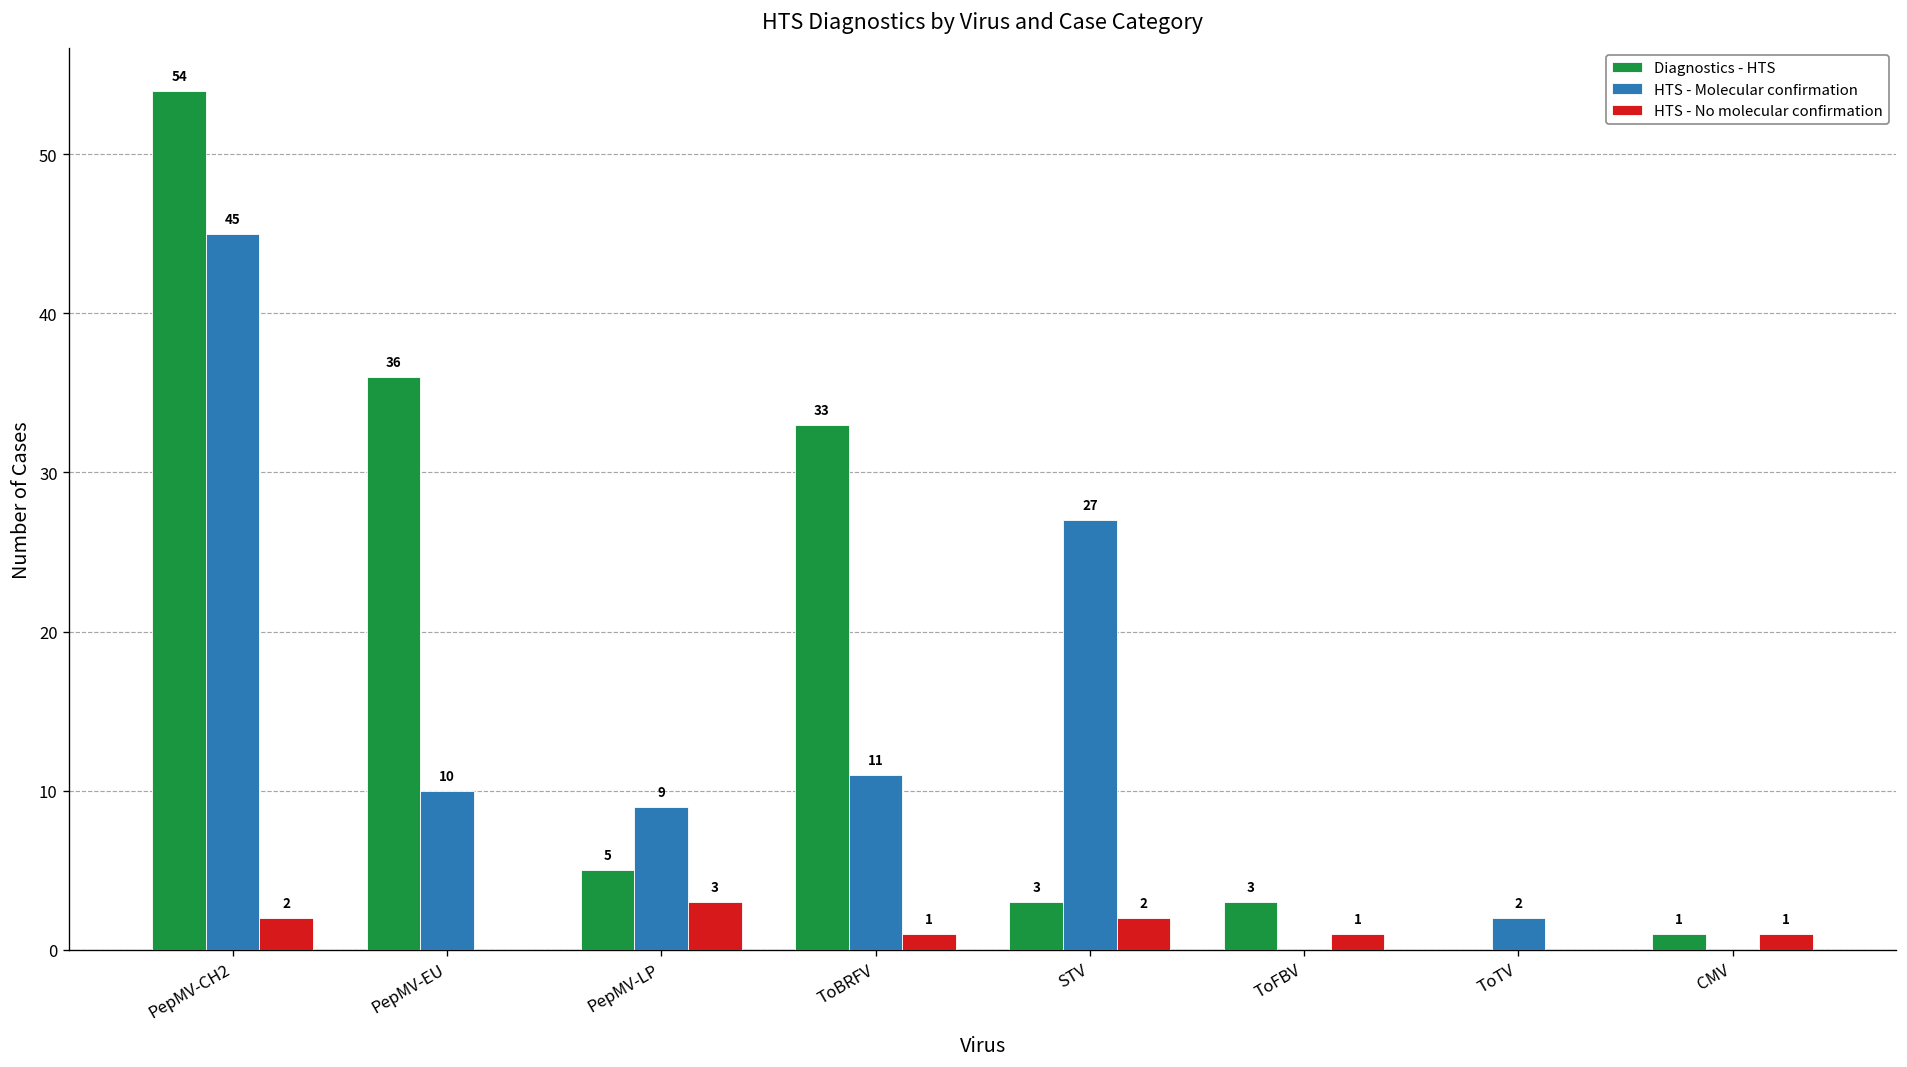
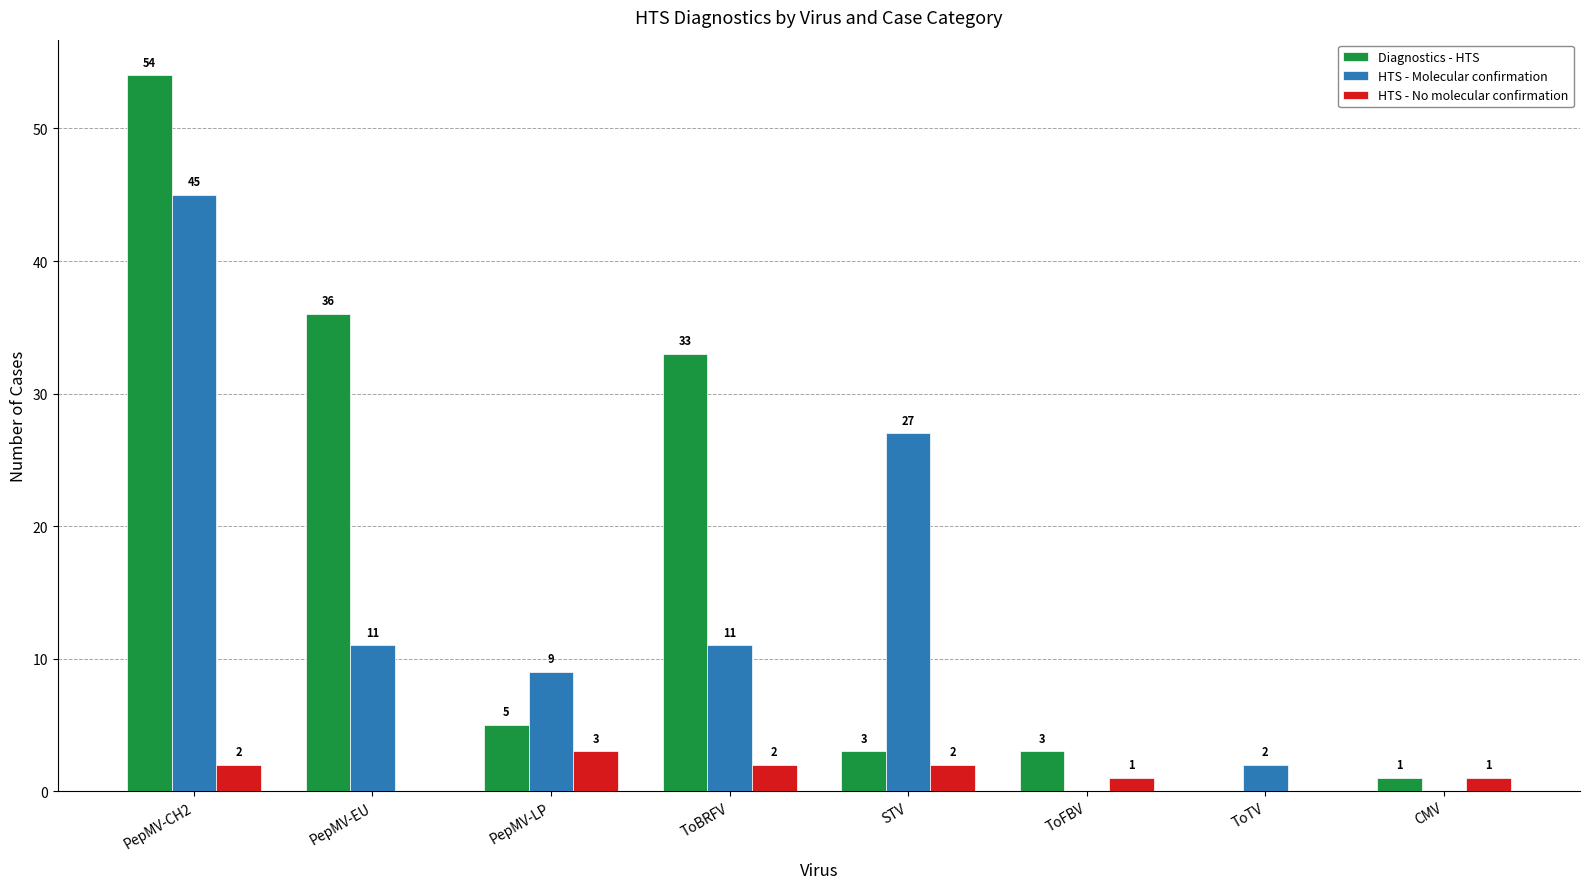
  {
    "Diagnostics - HTS": {
      "PepMV-CH2": 54,
      "PepMV-EU": 36,
      "PepMV-LP": 5,
      "ToBRFV": 33,
      "STV": 3,
      "ToFBV": 3,
      "CMV": 1
    },
    "HTS - Molecular confirmation": {
      "PepMV-CH2": 45,
-     "PepMV-EU": 10,
+     "PepMV-EU": 11,
      "PepMV-LP": 9,
      "ToBRFV": 11,
      "STV": 27,
      "ToTV": 2
    },
    "HTS - No molecular confirmation": {
      "PepMV-CH2": 2,
      "PepMV-LP": 3,
-     "ToBRFV": 1,
+     "ToBRFV": 2,
      "STV": 2,
      "ToFBV": 1,
      "CMV": 1
    }
  }
